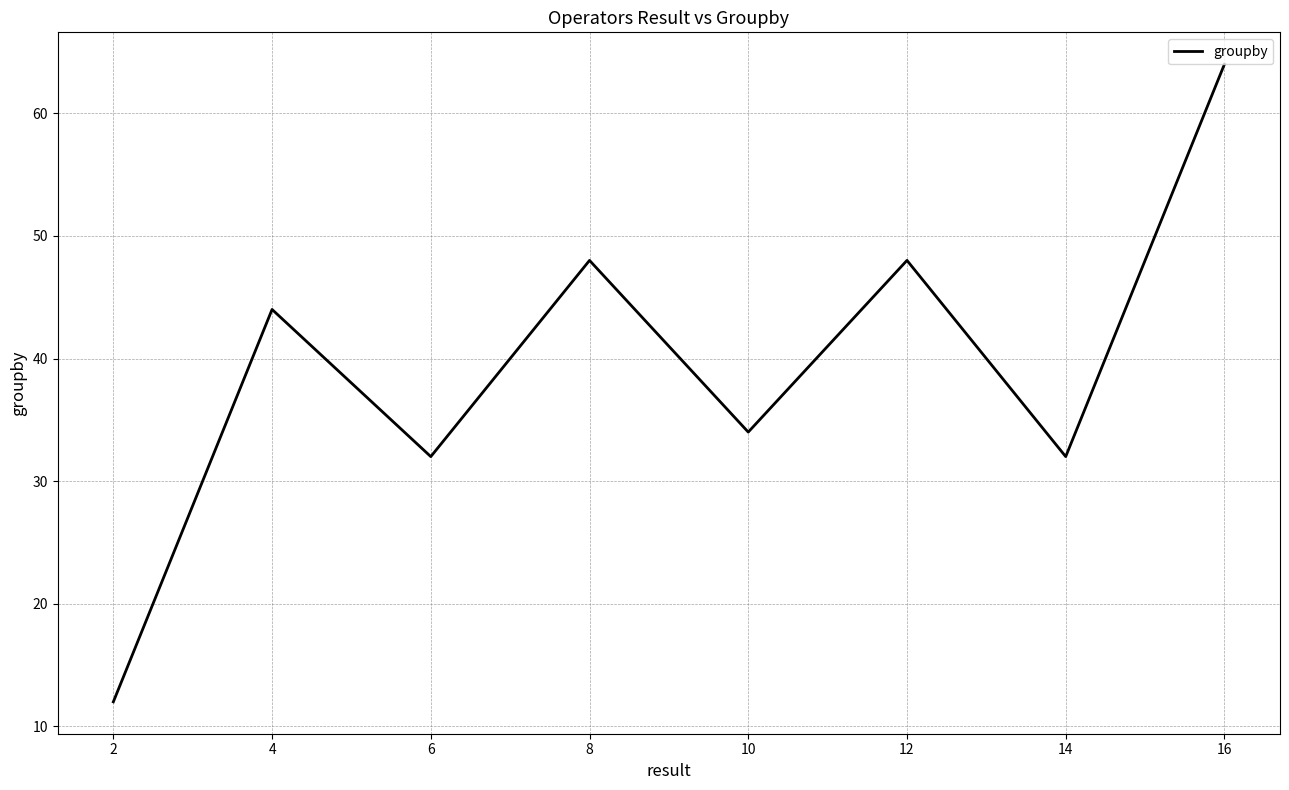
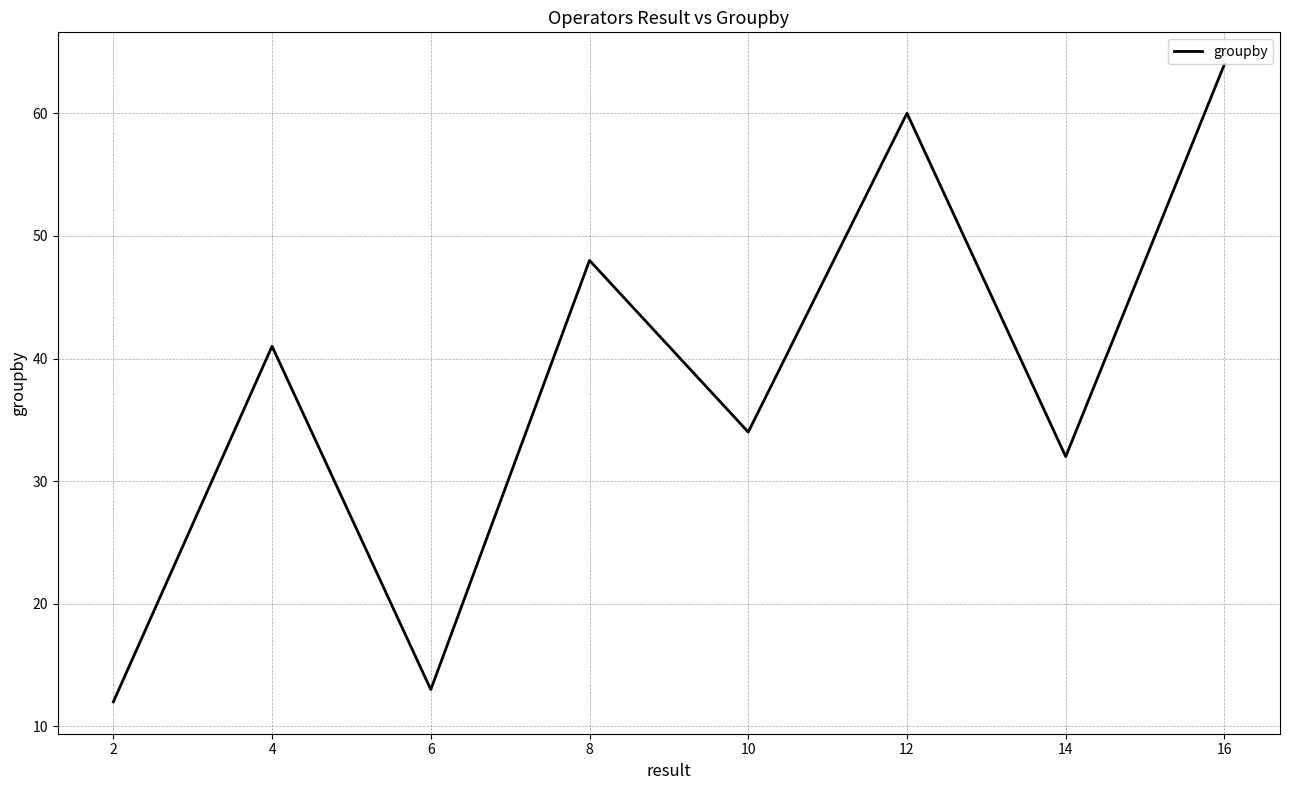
  {
    "2": 12,
-   "4": 44,
-   "6": 32,
+   "4": 41,
+   "6": 13,
    "8": 48,
    "10": 34,
-   "12": 48,
+   "12": 60,
    "14": 32
  }
